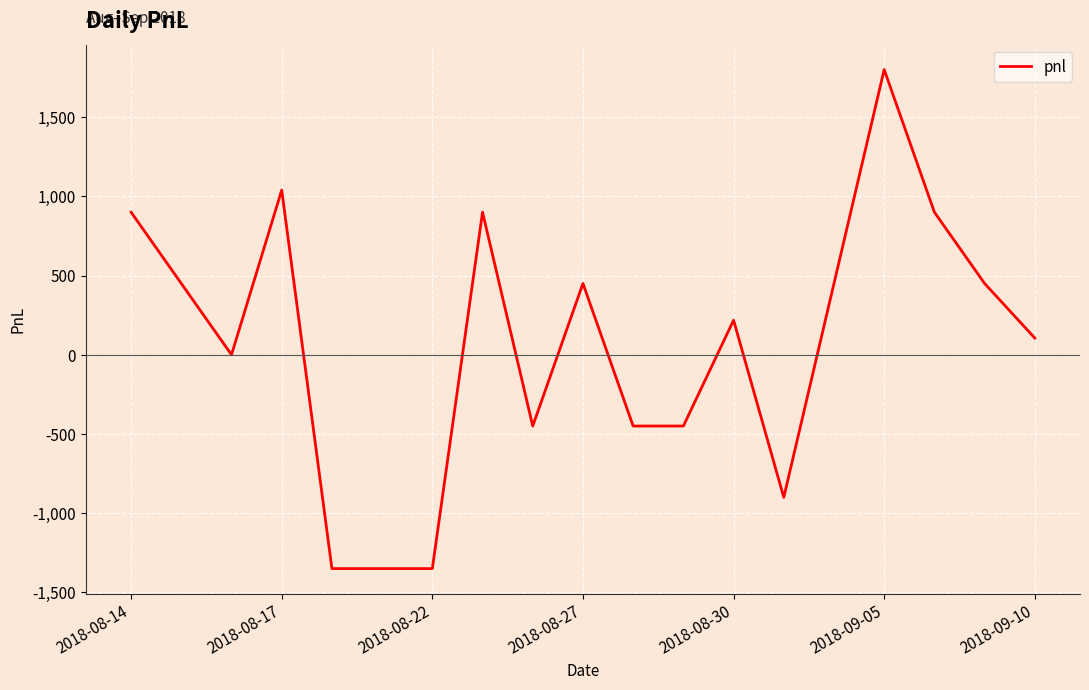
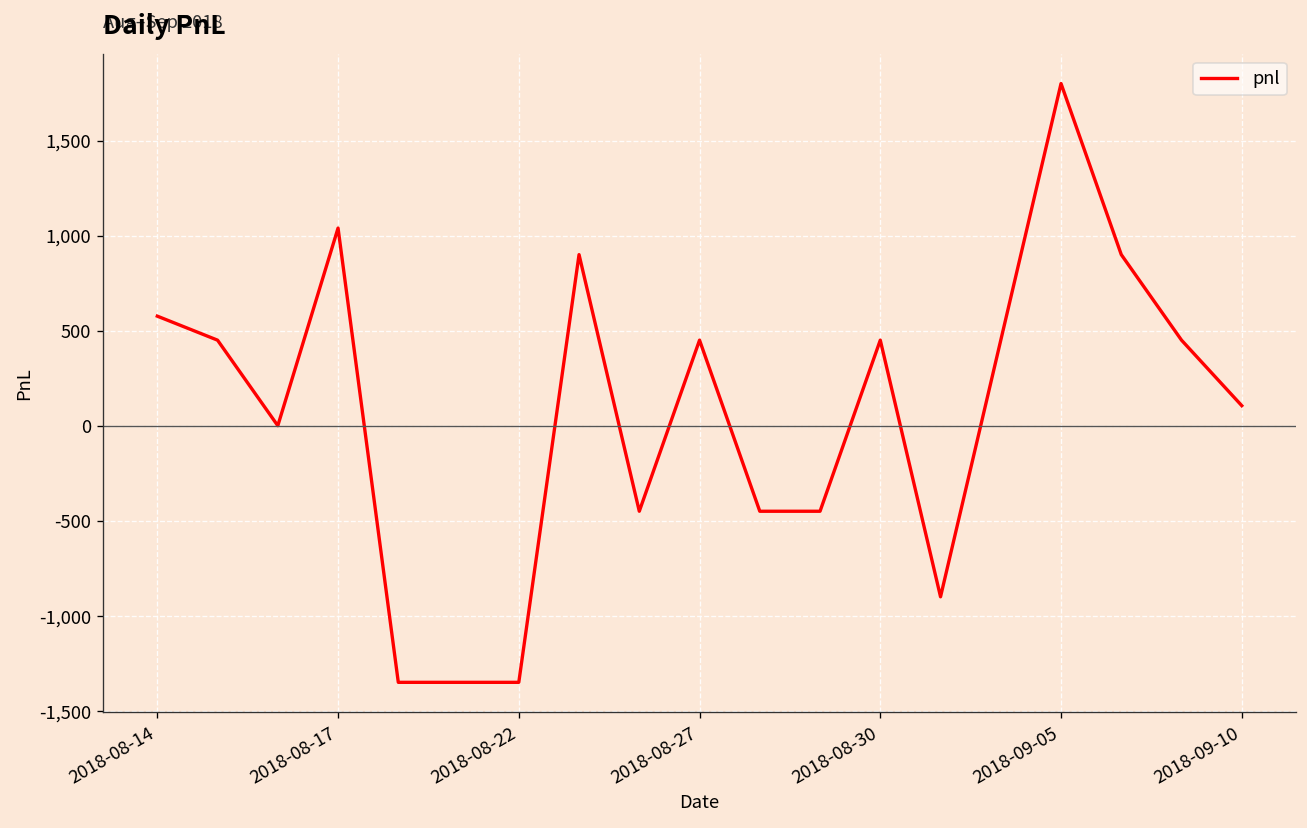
  {
-   "2018-08-14": "900",
+   "2018-08-14": "580",
    "2018-08-17": "1,040",
    "2018-08-22": "-1,350",
    "2018-08-27": "450",
-   "2018-08-30": "220",
+   "2018-08-30": "450",
    "2018-09-05": "1,800",
    "2018-09-10": "110"
  }
